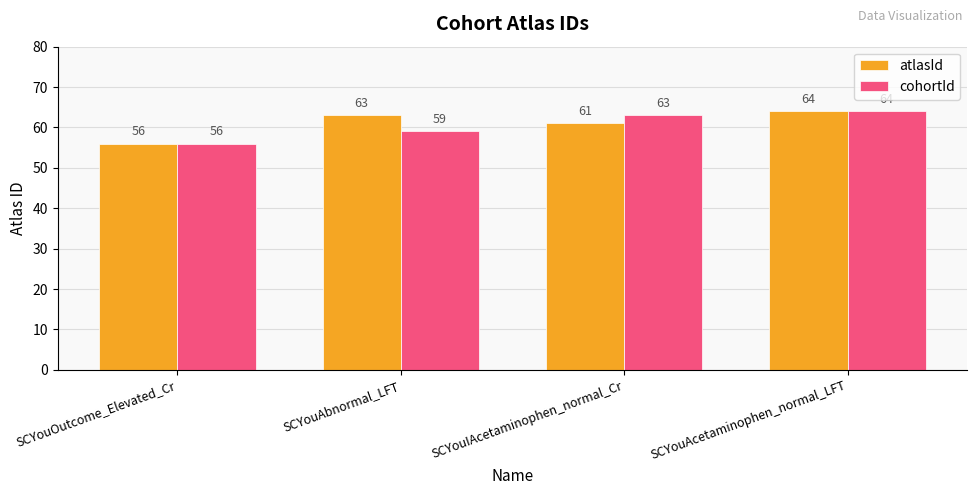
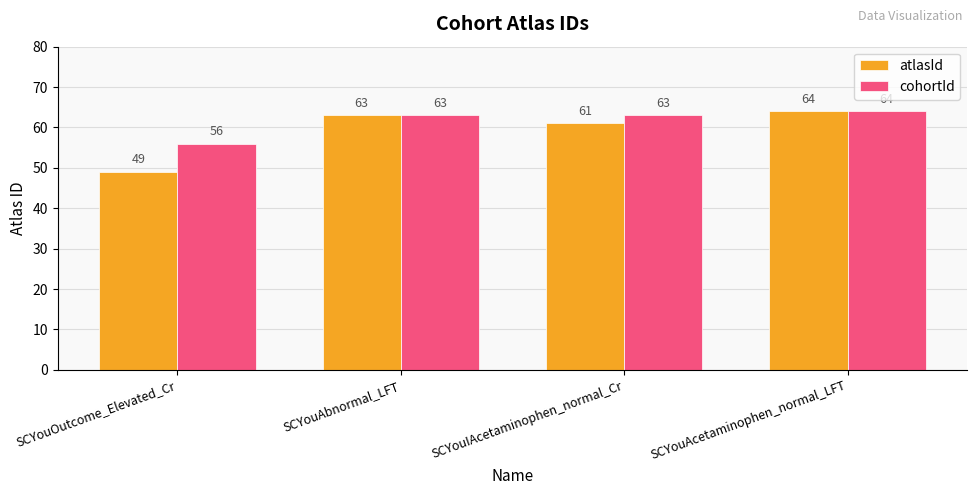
  {
    "atlasId": {
-     "SCYouOutcome_Elevated_Cr": 56,
+     "SCYouOutcome_Elevated_Cr": 49,
      "SCYouAbnormal_LFT": 63,
      "SCYouIAcetaminophen_normal_Cr": 61,
      "SCYouAcetaminophen_normal_LFT": 64
    },
    "cohortId": {
      "SCYouOutcome_Elevated_Cr": 56,
-     "SCYouAbnormal_LFT": 59,
+     "SCYouAbnormal_LFT": 63,
      "SCYouIAcetaminophen_normal_Cr": 63
    }
  }
